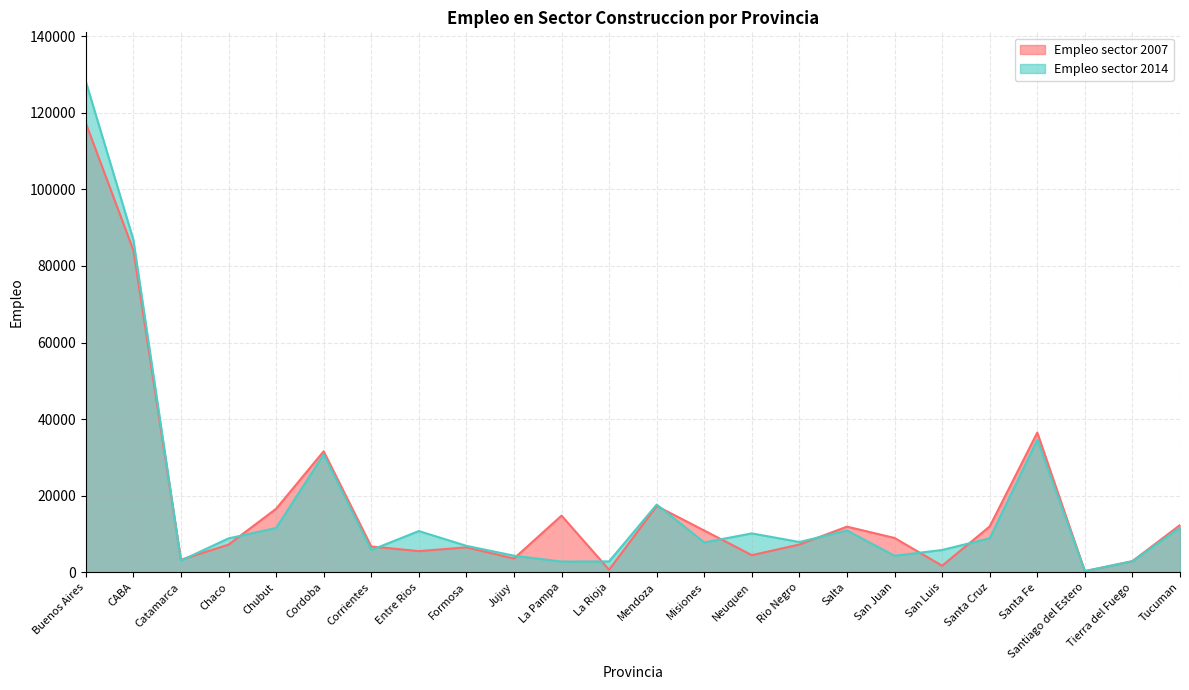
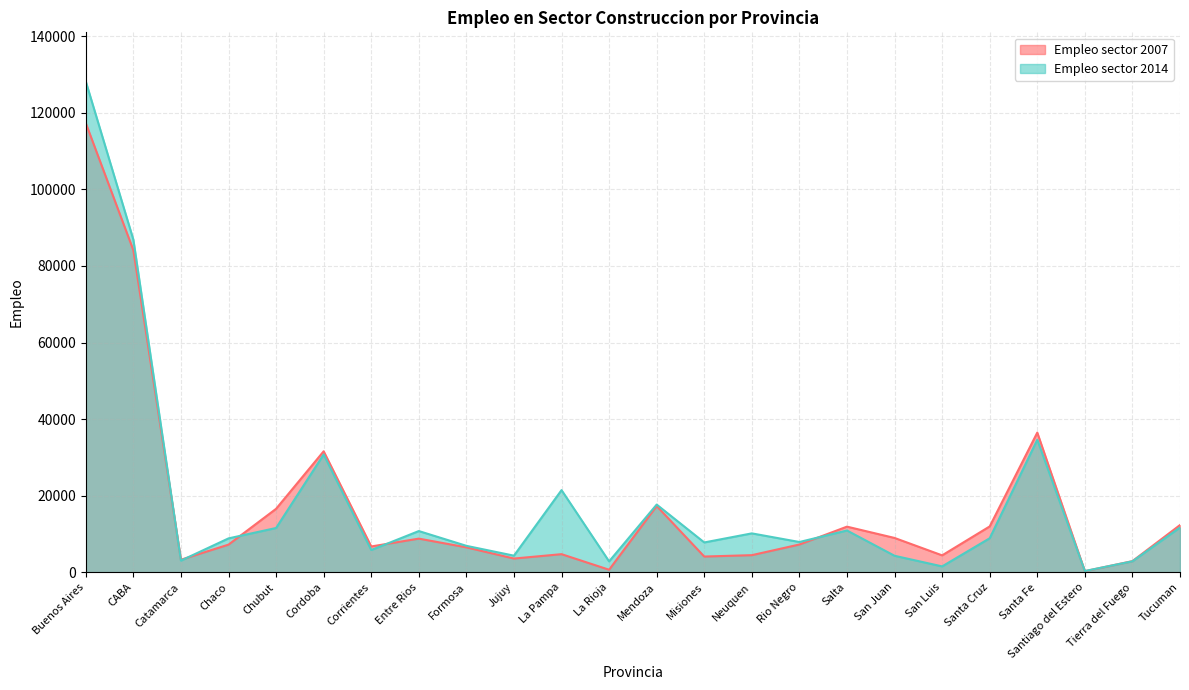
  {
    "Empleo sector 2007": {
      "Buenos Aires": 117000,
      "CABA": 84000,
      "Chaco": 7000,
      "Chubut": 17000,
      "Cordoba": 32000,
      "Corrientes": 7000,
-     "Entre Rios": 6000,
+     "Entre Rios": 9000,
      "Jujuy": 4000,
-     "La Pampa": 15000,
+     "La Pampa": 5000,
      "La Rioja": 1000,
-     "Misiones": 11000,
+     "Misiones": 4000,
      "Neuquen": 4000,
      "Salta": 12000,
      "San Juan": 9000,
-     "San Luis": 2000,
+     "San Luis": 4000,
      "Santa Cruz": 12000,
      "Santa Fe": 36000
    },
    "Empleo sector 2014": {
      "Buenos Aires": 128000,
      "CABA": 87000,
      "Chaco": 9000,
      "Chubut": 12000,
      "Cordoba": 31000,
      "Corrientes": 6000,
      "Entre Rios": 11000,
      "Jujuy": 4000,
-     "La Pampa": 3000,
+     "La Pampa": 21000,
      "La Rioja": 3000,
      "Misiones": 8000,
      "Neuquen": 10000,
      "Salta": 11000,
      "San Juan": 4000,
-     "San Luis": 6000,
+     "San Luis": 2000,
      "Santa Cruz": 9000,
      "Santa Fe": 35000
    }
  }
